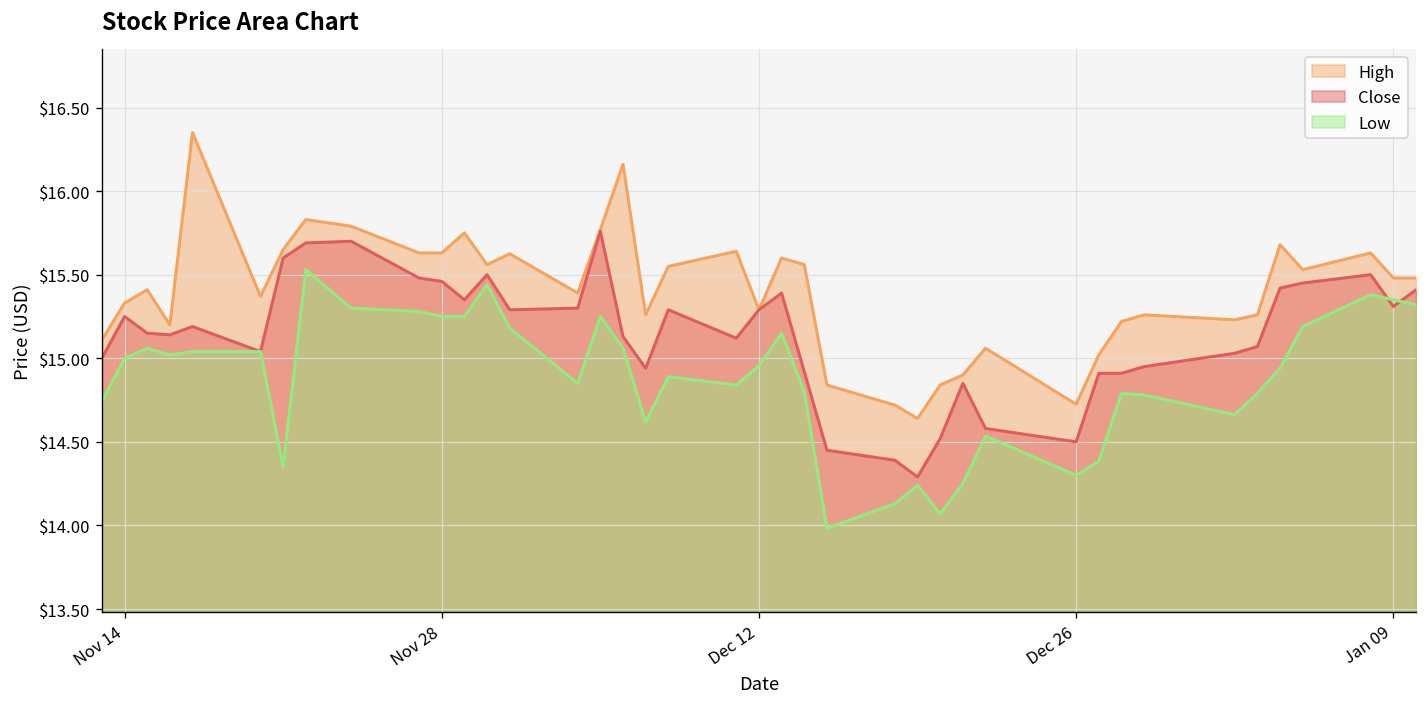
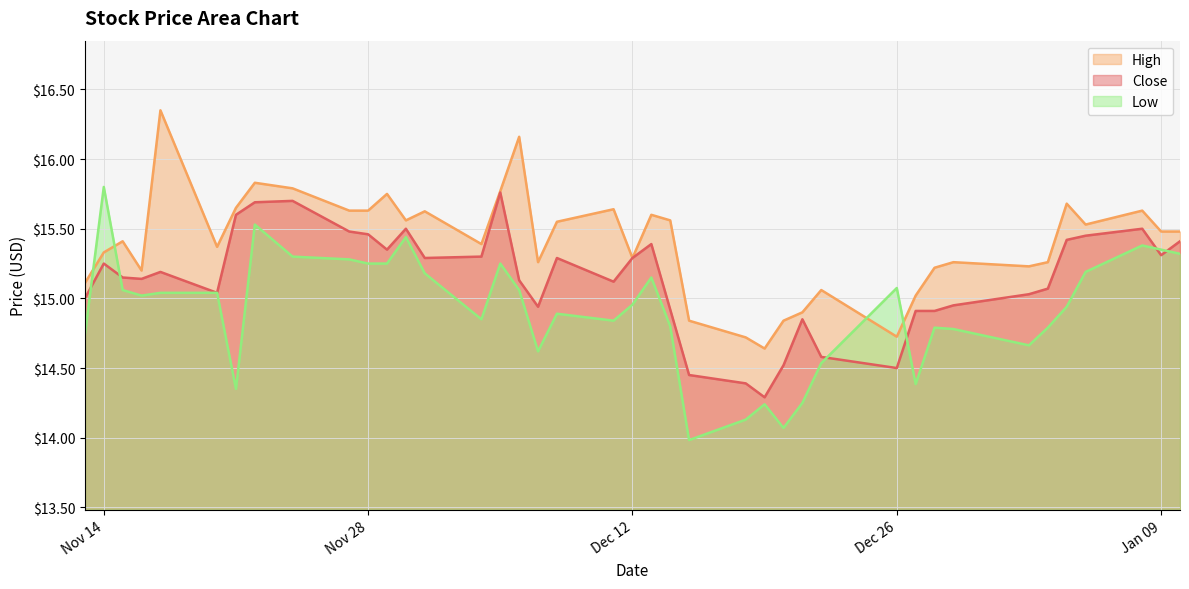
  {
    "Low": {
-     "Nov 14": "$15.0",
+     "Nov 14": "$15.8",
      "Nov 28": "$15.25",
      "Dec 12": "$14.95",
-     "Dec 26": "$14.30",
+     "Dec 26": "$15.07",
      "Jan 09": "$15.35"
    }
  }
